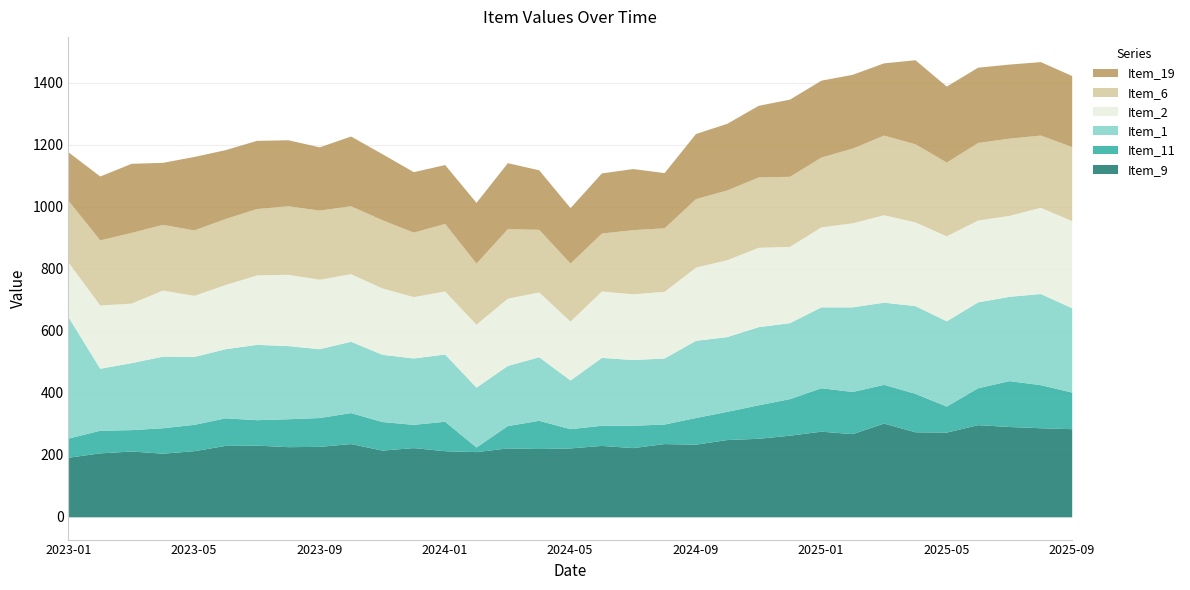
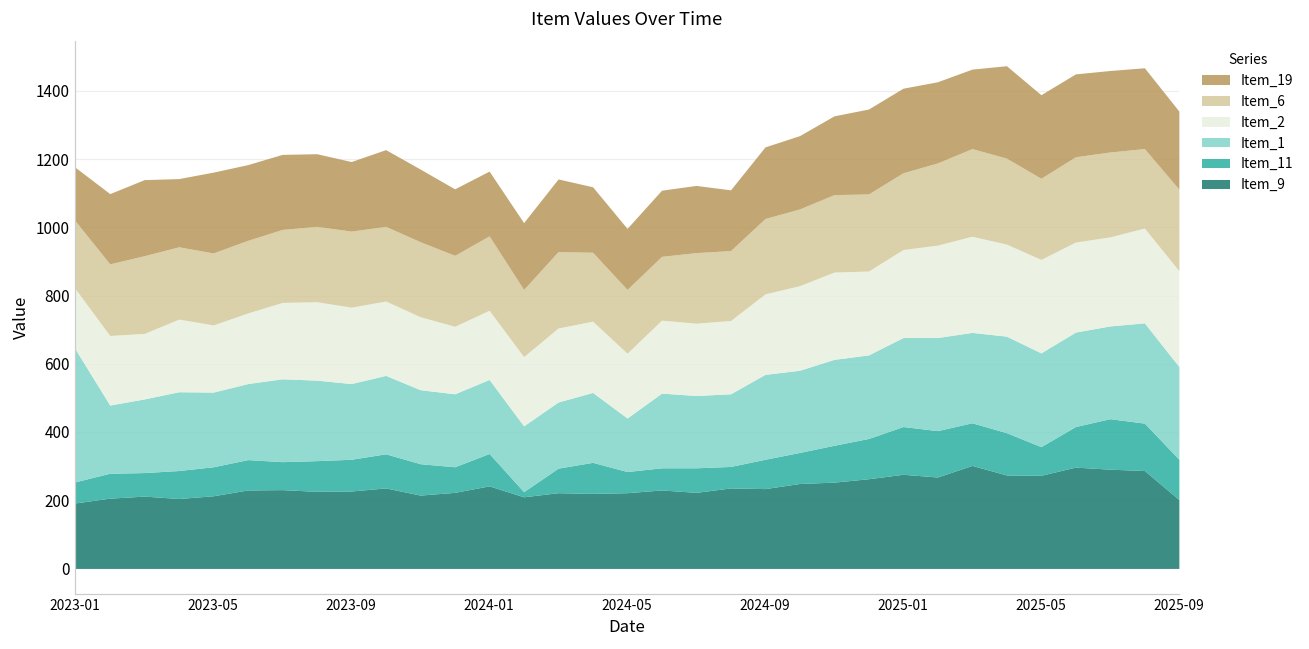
  {
    "Item_9": {
      "2023-01": 190,
      "2023-05": 210,
      "2023-09": 230,
-     "2024-01": 210,
+     "2024-01": 240,
      "2024-05": 220,
      "2024-09": 230,
      "2025-01": 280,
      "2025-05": 270,
-     "2025-09": 280
+     "2025-09": 200
    },
    "Item_11": {
      "2023-01": 60,
      "2023-05": 90,
      "2023-09": 90,
      "2024-01": 100,
      "2024-05": 60,
      "2024-09": 90,
      "2025-01": 140,
      "2025-05": 80,
      "2025-09": 120
    },
    "Item_1": {
      "2023-01": 390,
      "2023-05": 220,
      "2023-09": 220,
      "2024-01": 220,
      "2024-05": 160,
      "2024-09": 250,
      "2025-01": 260,
      "2025-05": 280,
      "2025-09": 270
    },
    "Item_2": {
      "2023-01": 180,
      "2023-05": 200,
      "2023-09": 220,
      "2024-01": 200,
      "2024-05": 190,
      "2024-09": 240,
      "2025-01": 260,
      "2025-05": 270,
      "2025-09": 280
    },
    "Item_6": {
      "2023-01": 200,
      "2023-05": 210,
      "2023-09": 220,
      "2024-01": 220,
      "2024-05": 190,
      "2024-09": 220,
      "2025-01": 230,
      "2025-05": 240,
      "2025-09": 240
    },
    "Item_19": {
      "2023-01": 160,
      "2023-05": 240,
      "2023-09": 200,
      "2024-01": 190,
      "2024-05": 180,
      "2024-09": 210,
      "2025-01": 250,
      "2025-05": 250,
      "2025-09": 230
    }
  }
